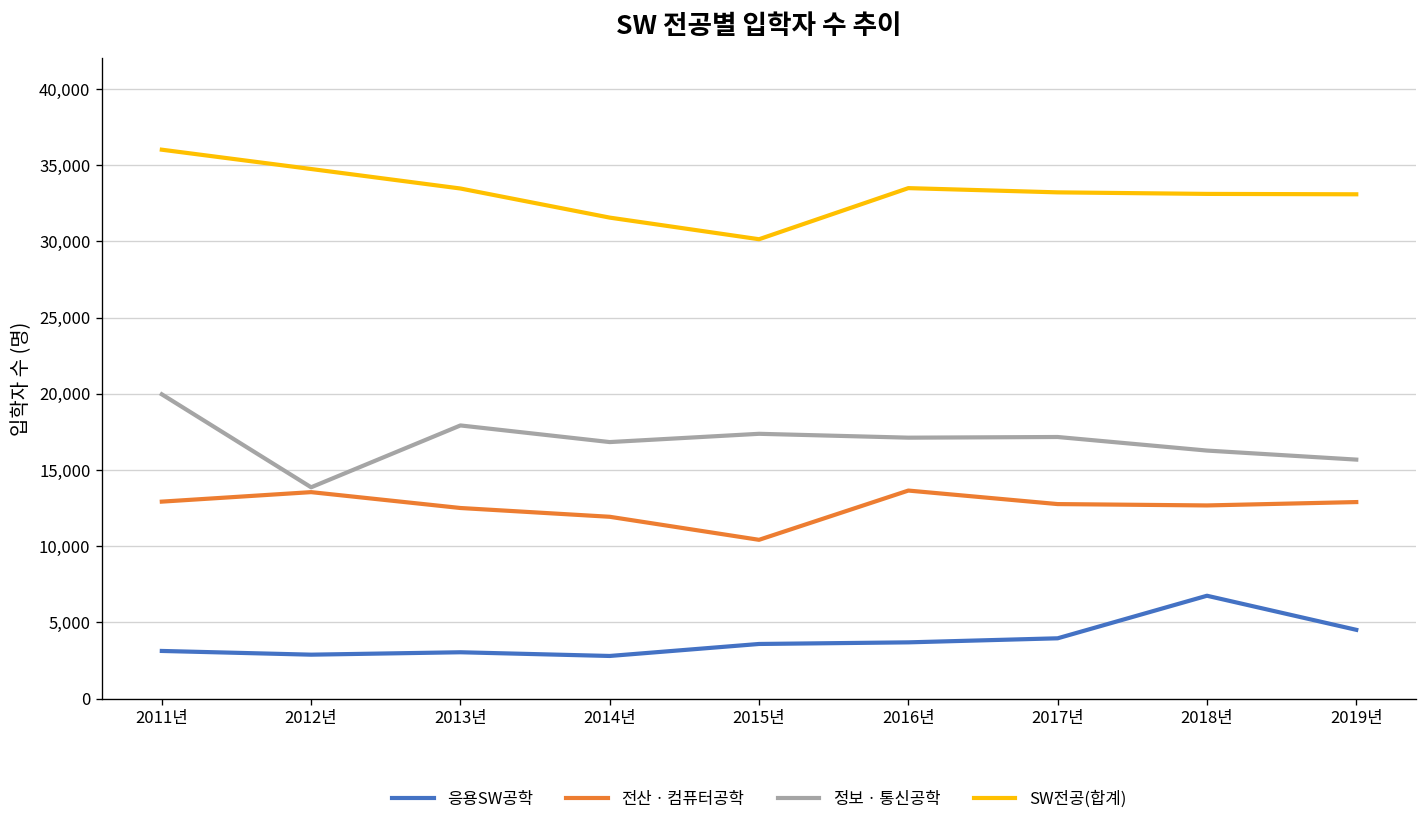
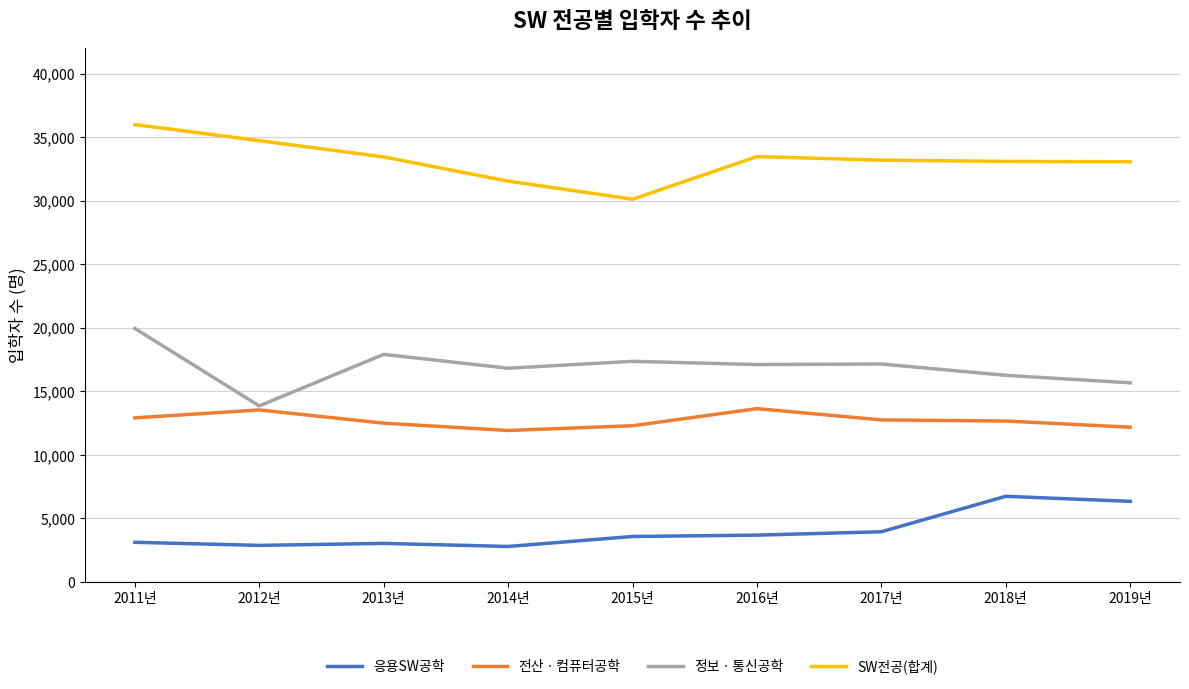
  {
    "응용SW공학": {
      "2011년": "3,100",
      "2012년": "2,900",
      "2013년": "3,000",
      "2014년": "2,800",
      "2015년": "3,600",
      "2016년": "3,700",
      "2017년": "4,000",
      "2018년": "6,700",
-     "2019년": "4,500"
+     "2019년": "6,300"
    },
    "전산ㆍ컴퓨터공학": {
      "2011년": "12,900",
      "2012년": "13,500",
      "2013년": "12,500",
      "2014년": "11,900",
-     "2015년": "10,400",
+     "2015년": "12,300",
      "2016년": "13,600",
      "2017년": "12,800",
      "2018년": "12,700",
-     "2019년": "12,900"
+     "2019년": "12,200"
    },
    "정보ㆍ통신공학": {
      "2011년": "20,000",
      "2012년": "13,900",
      "2013년": "17,900",
      "2014년": "16,800",
      "2015년": "17,400",
      "2016년": "17,100",
      "2017년": "17,200",
      "2018년": "16,300",
      "2019년": "15,700"
    },
    "SW전공(합계)": {
      "2011년": "36,000",
      "2012년": "34,700",
      "2013년": "33,500",
      "2014년": "31,600",
      "2015년": "30,100",
      "2016년": "33,500",
      "2017년": "33,200",
      "2018년": "33,100",
      "2019년": "33,100"
    }
  }
